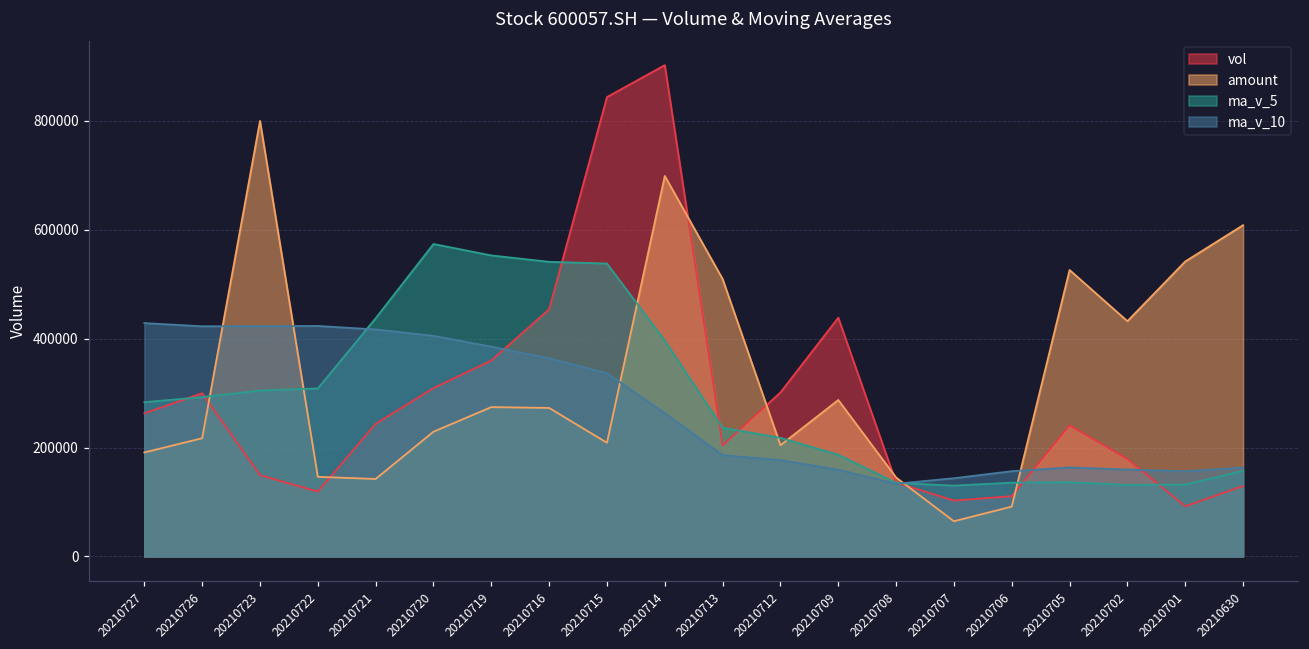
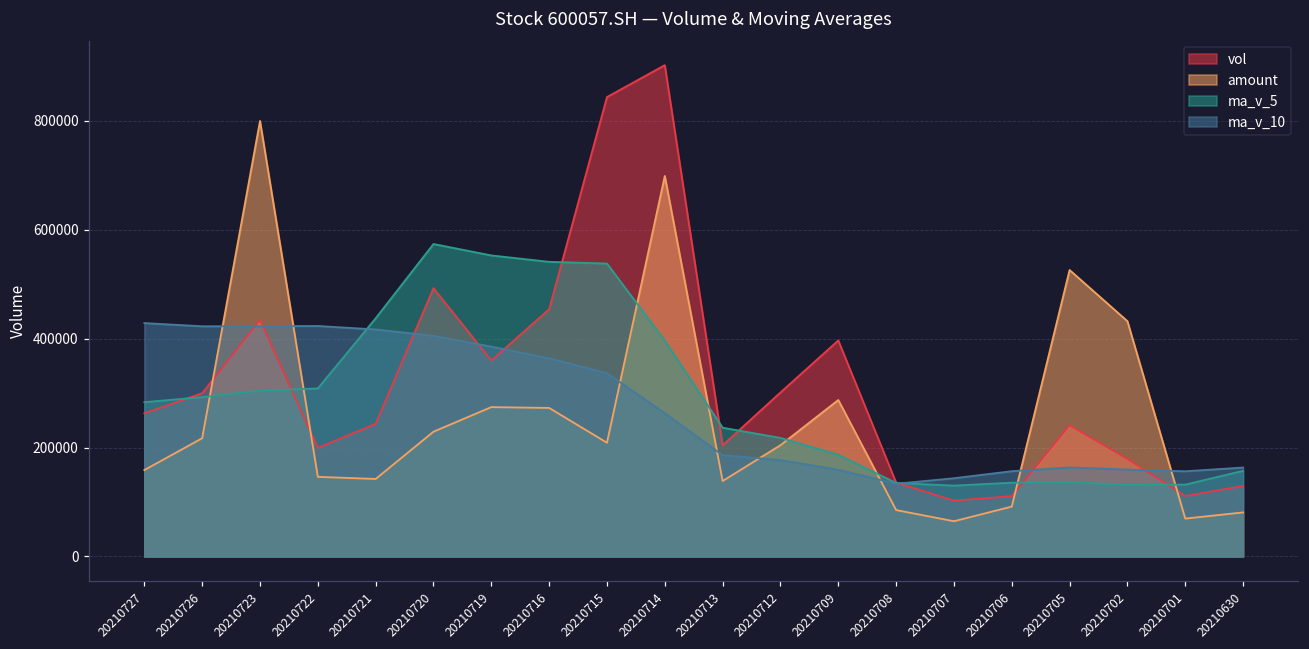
  {
    "vol": {
      "20210727": 260000,
      "20210726": 300000,
-     "20210723": 150000,
-     "20210722": 120000,
+     "20210723": 430000,
+     "20210722": 200000,
      "20210721": 240000,
-     "20210720": 310000,
+     "20210720": 490000,
      "20210719": 360000,
      "20210716": 450000,
      "20210715": 840000,
      "20210714": 900000,
      "20210713": 200000,
      "20210712": 300000,
-     "20210709": 440000,
+     "20210709": 400000,
      "20210707": 100000,
      "20210706": 110000,
      "20210705": 240000,
      "20210702": 180000,
-     "20210701": 90000,
+     "20210701": 110000,
      "20210630": 130000
    },
    "amount": {
-     "20210727": 190000,
+     "20210727": 160000,
      "20210726": 220000,
      "20210723": 800000,
      "20210722": 150000,
      "20210721": 140000,
      "20210720": 230000,
      "20210719": 270000,
      "20210716": 270000,
      "20210715": 210000,
      "20210714": 700000,
-     "20210713": 510000,
+     "20210713": 140000,
      "20210712": 200000,
      "20210709": 290000,
-     "20210708": 140000,
+     "20210708": 90000,
      "20210707": 60000,
      "20210706": 90000,
      "20210705": 530000,
      "20210702": 430000,
-     "20210701": 540000,
-     "20210630": 610000
+     "20210701": 70000,
+     "20210630": 80000
    }
  }
